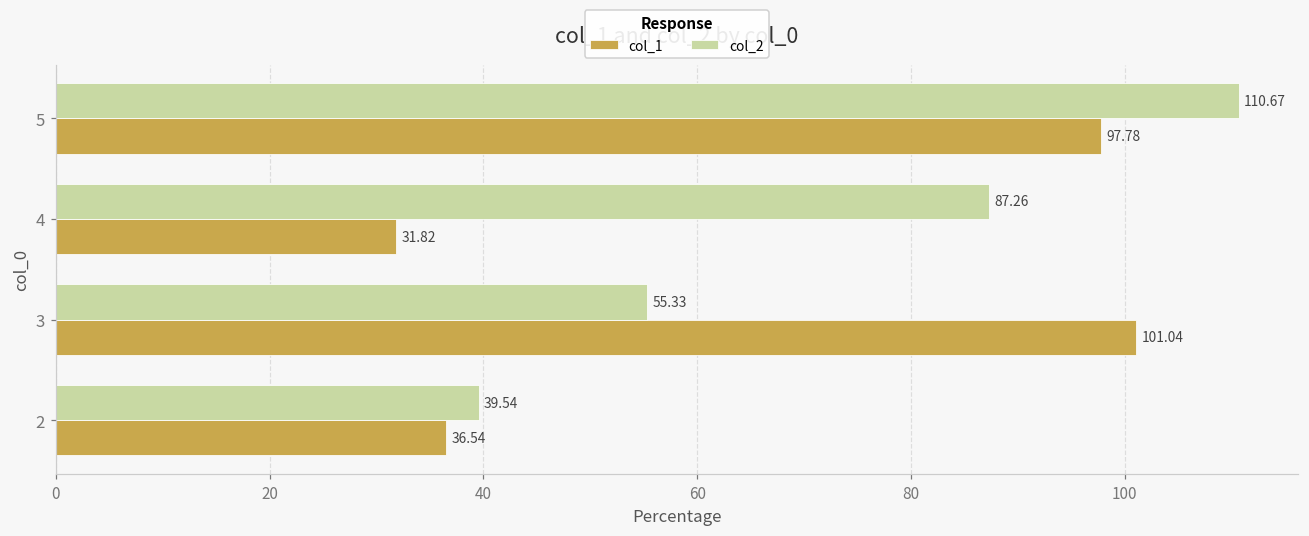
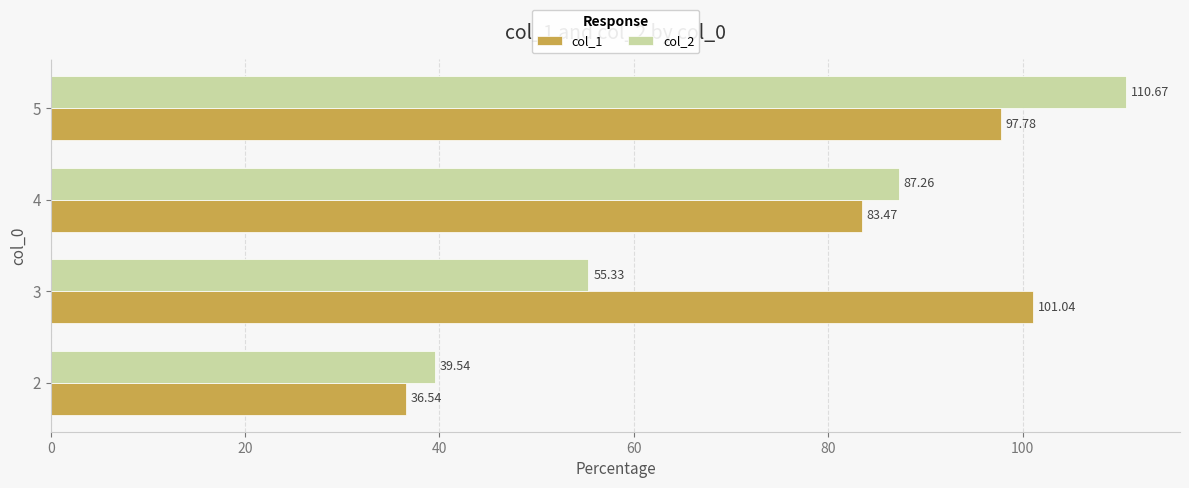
  {
    "col_1": {
      "5": 97.78,
-     "4": 31.82,
+     "4": 83.47,
      "3": 101.04,
      "2": 36.54
    },
    "col_2": {
      "5": 110.67,
      "4": 87.26,
      "3": 55.33,
      "2": 39.54
    }
  }
